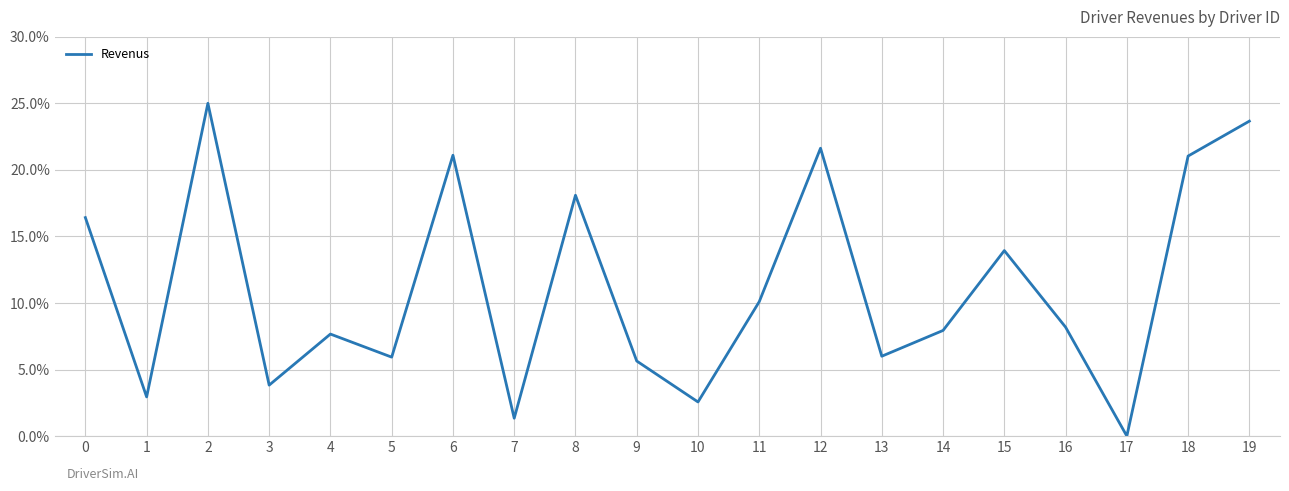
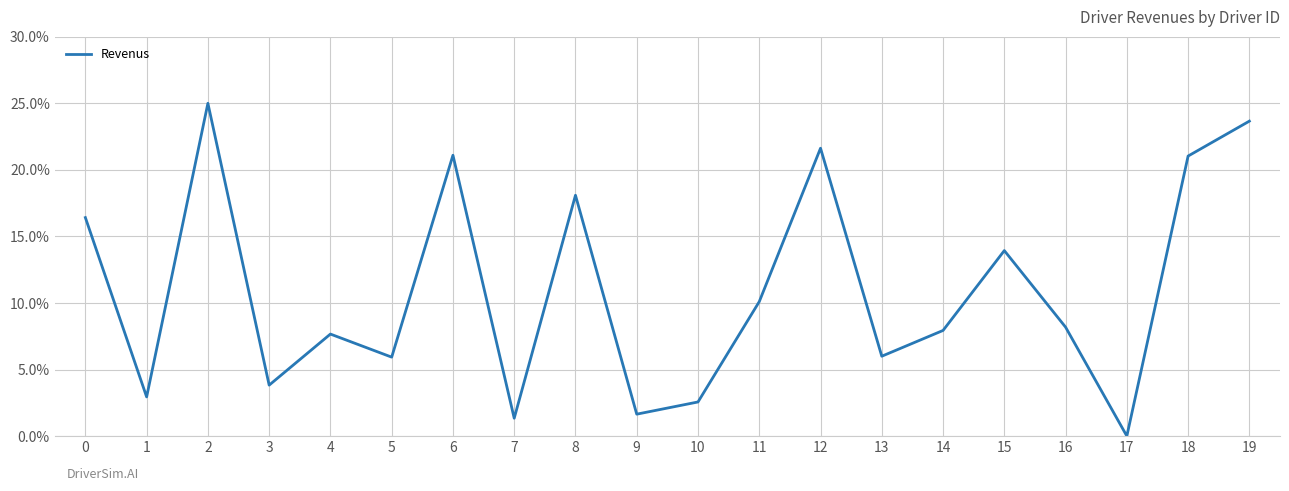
  {
    "0": "16.4%",
    "1": "2.9%",
    "2": "25.0%",
    "3": "3.8%",
    "4": "7.7%",
    "5": "5.9%",
    "6": "21.1%",
    "7": "1.3%",
    "8": "18.1%",
-   "9": "5.6%",
+   "9": "1.6%",
    "10": "2.6%",
    "11": "10.1%",
    "12": "21.6%",
    "13": "6.0%",
    "14": "7.9%",
    "15": "13.9%",
    "16": "8.2%",
    "17": "0.0%",
    "18": "21.0%",
    "19": "23.7%"
  }
